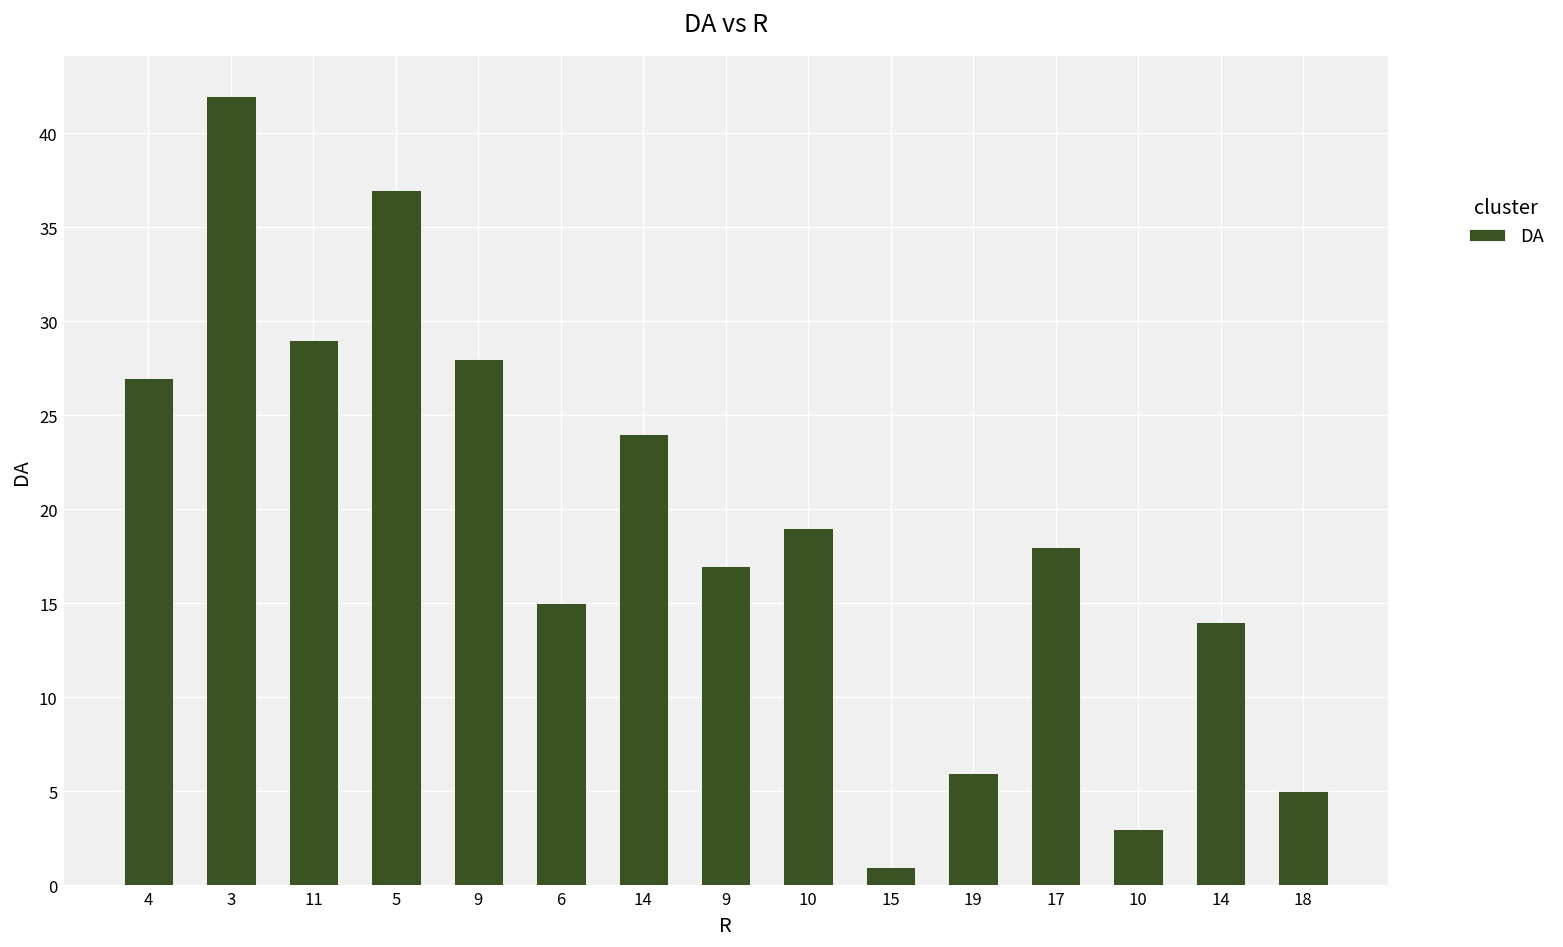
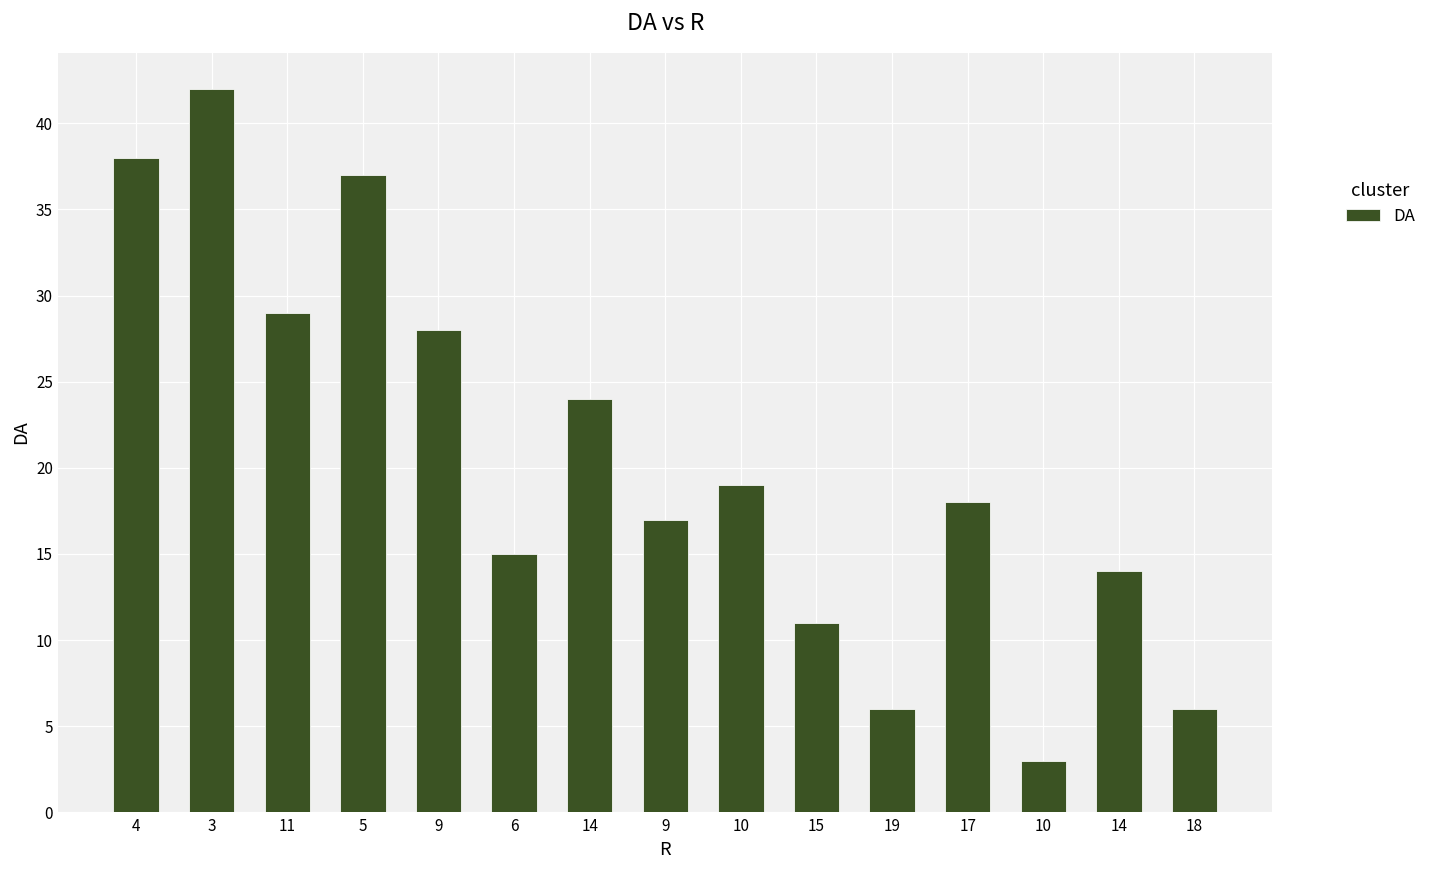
  {
-   "4": 27,
+   "4": 38,
    "3": 42,
    "11": 29,
    "5": 37,
    "6": 15,
-   "15": 1,
+   "15": 11,
    "19": 6,
    "17": 18,
-   "18": 5
+   "18": 6
  }
